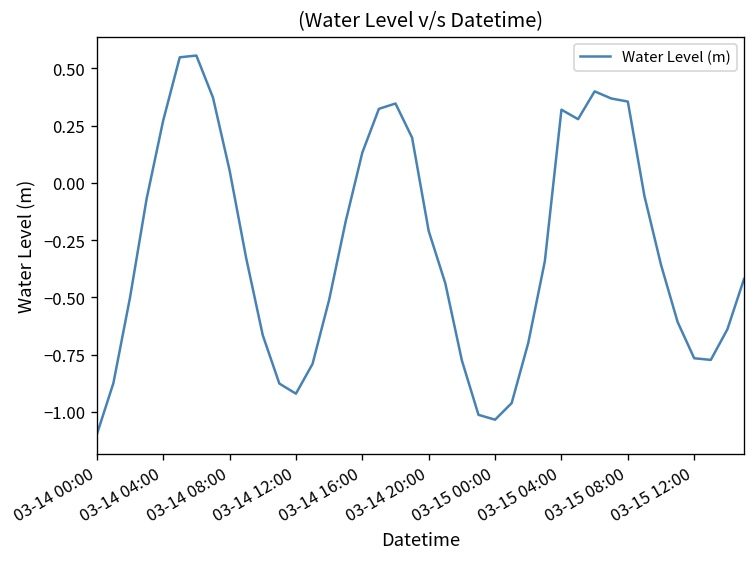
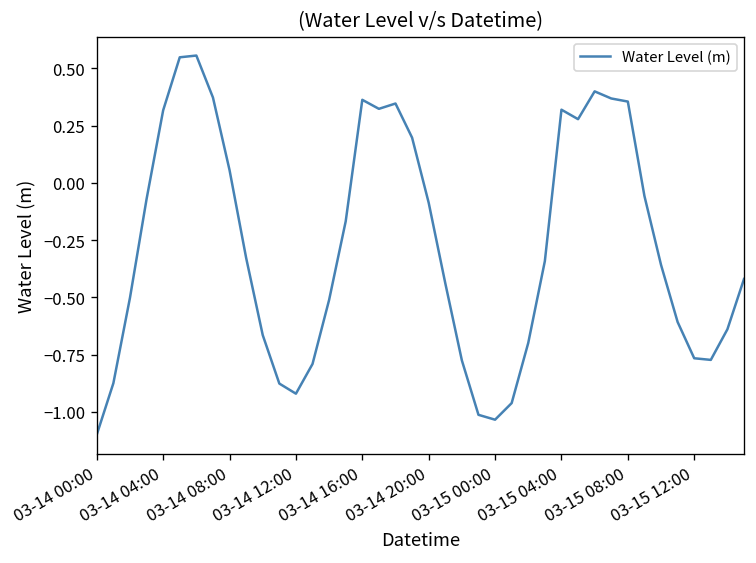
  {
    "03-14 00:00": -1.10,
-   "03-14 04:00": 0.27,
+   "03-14 04:00": 0.32,
    "03-14 08:00": 0.06,
    "03-14 12:00": -0.92,
-   "03-14 16:00": 0.13,
-   "03-14 20:00": -0.21,
+   "03-14 16:00": 0.36,
+   "03-14 20:00": -0.09,
    "03-15 00:00": -1.03,
    "03-15 04:00": 0.32,
    "03-15 08:00": 0.36,
    "03-15 12:00": -0.77
  }
